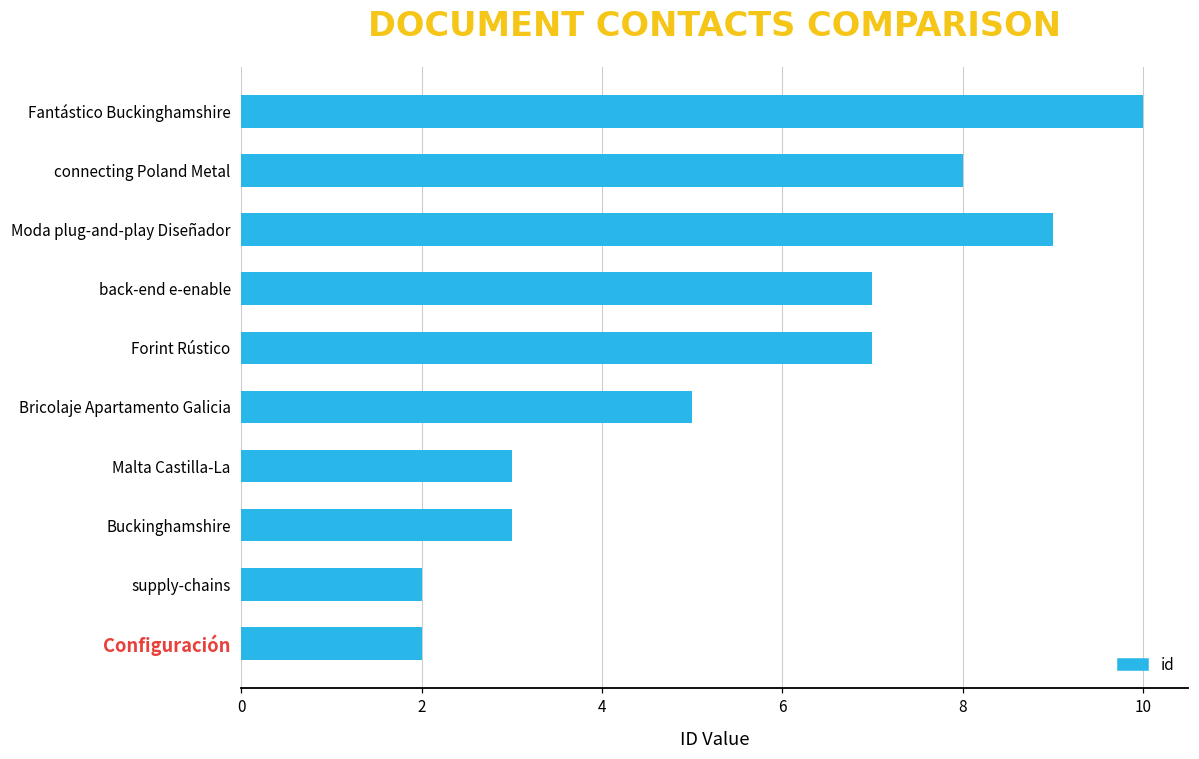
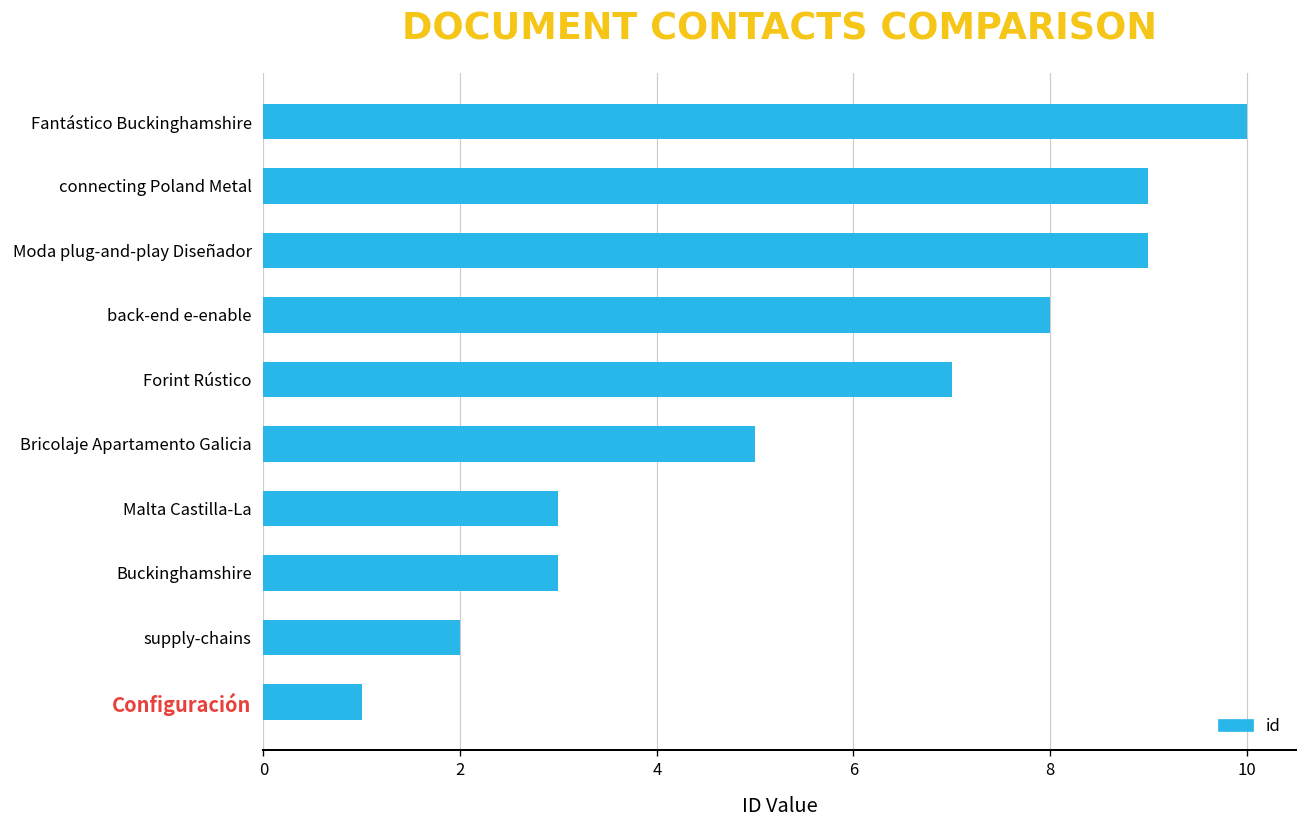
  {
    "Fantástico Buckinghamshire": 10,
-   "connecting Poland Metal": 8,
+   "connecting Poland Metal": 9,
    "Moda plug-and-play Diseñador": 9,
-   "back-end e-enable": 7,
+   "back-end e-enable": 8,
    "Forint Rústico": 7,
    "Bricolaje Apartamento Galicia": 5,
    "Malta Castilla-La": 3,
    "Buckinghamshire": 3,
    "supply-chains": 2,
-   "Configuración": 2
+   "Configuración": 1
  }
